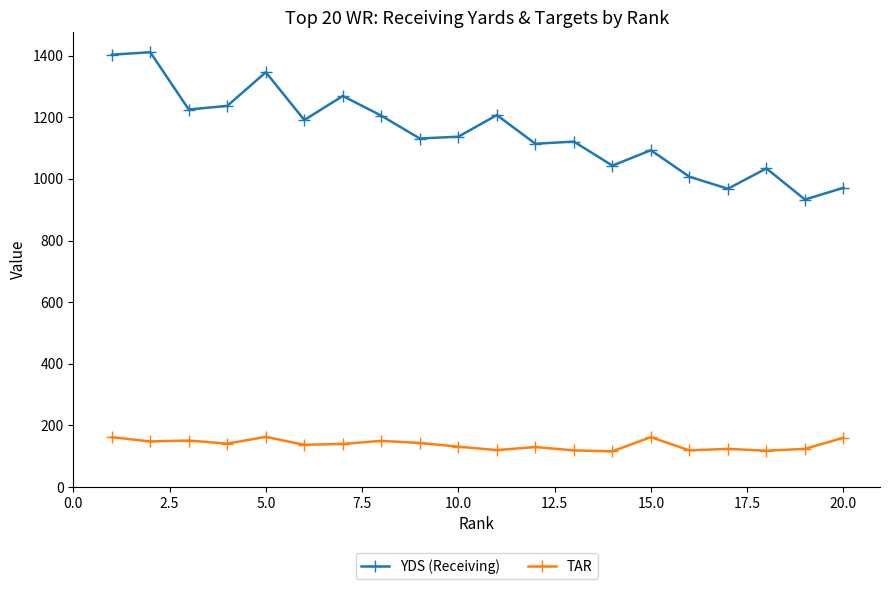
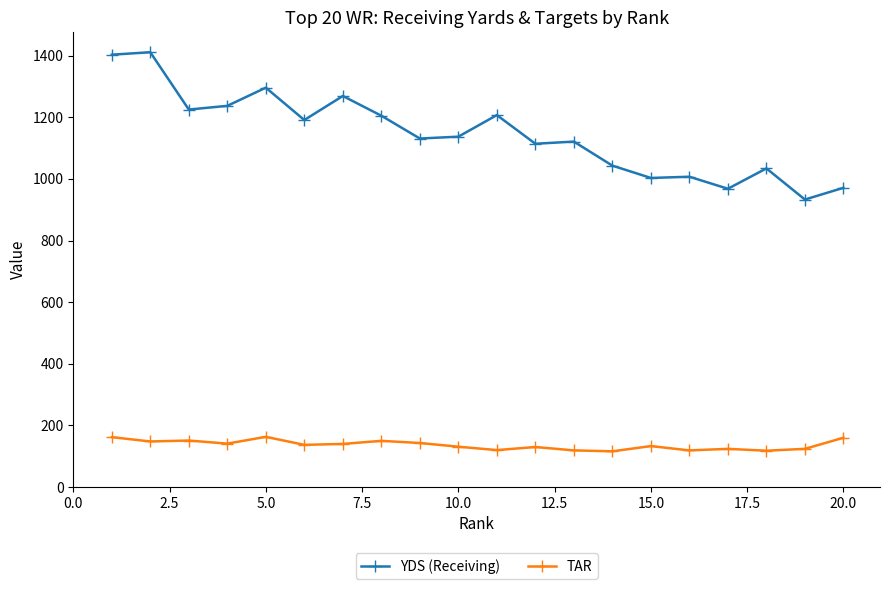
  {
    "YDS (Receiving)": {
-     "5.0": 1350,
+     "5.0": 1300,
      "10.0": 1140,
-     "15.0": 1090,
+     "15.0": 1000,
      "20.0": 970
    },
    "TAR": {
      "5.0": 160,
      "10.0": 130,
-     "15.0": 160,
+     "15.0": 130,
      "20.0": 160
    }
  }
